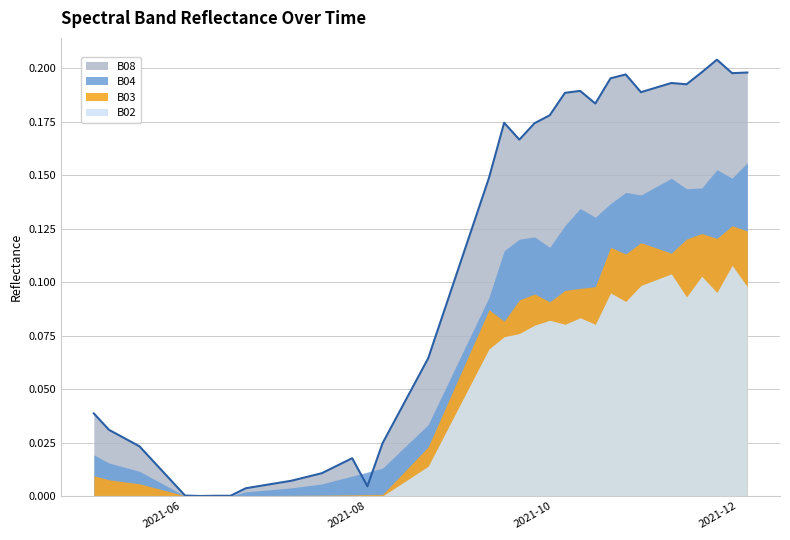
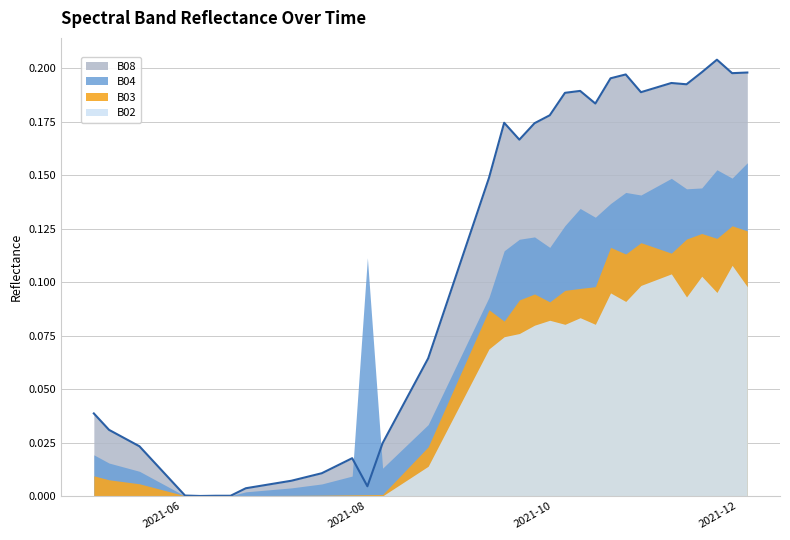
  {
    "B08": {
      "2021-08": 0.005
    },
    "B04": {
-     "2021-08": 0.011
+     "2021-08": 0.111
    }
  }
